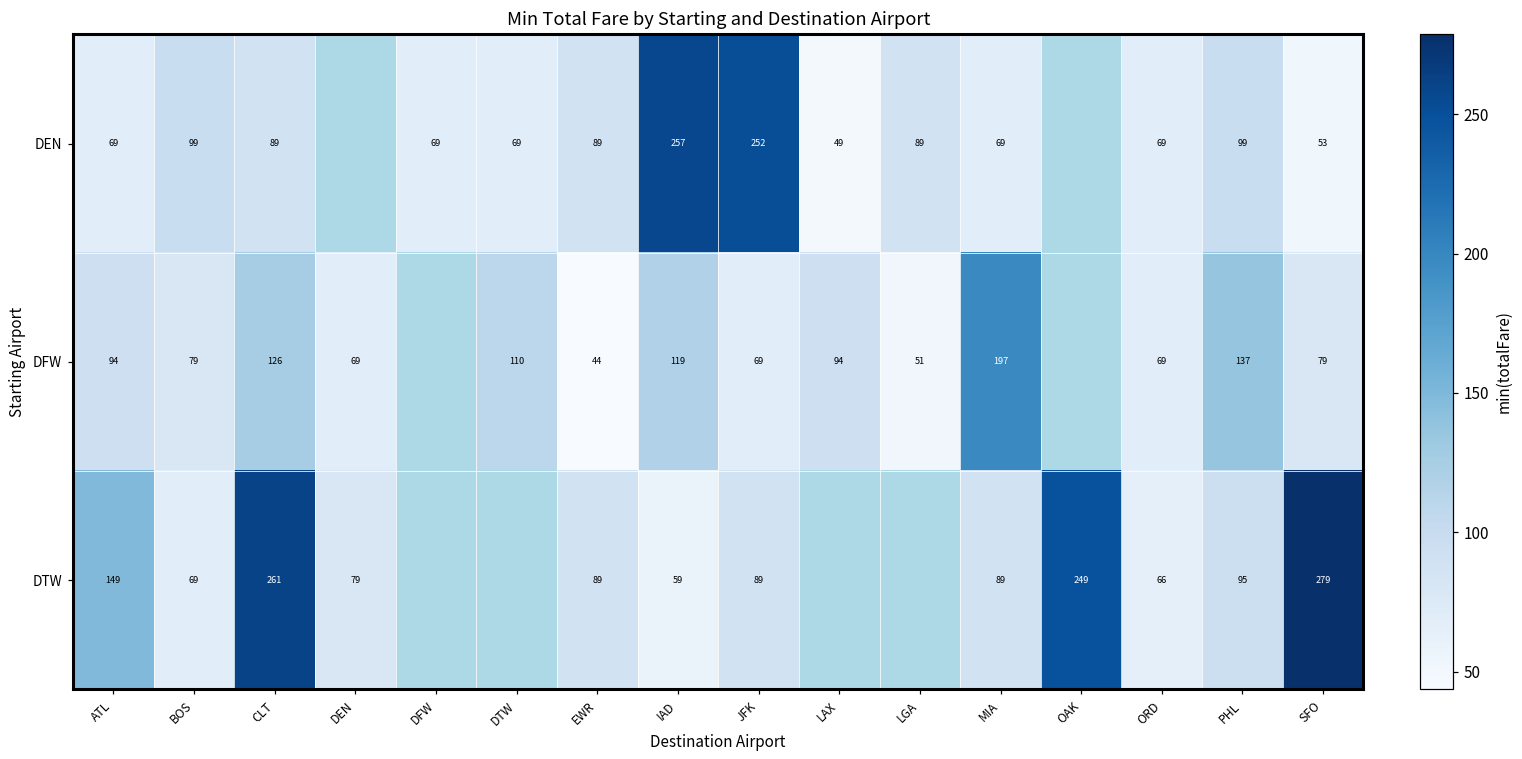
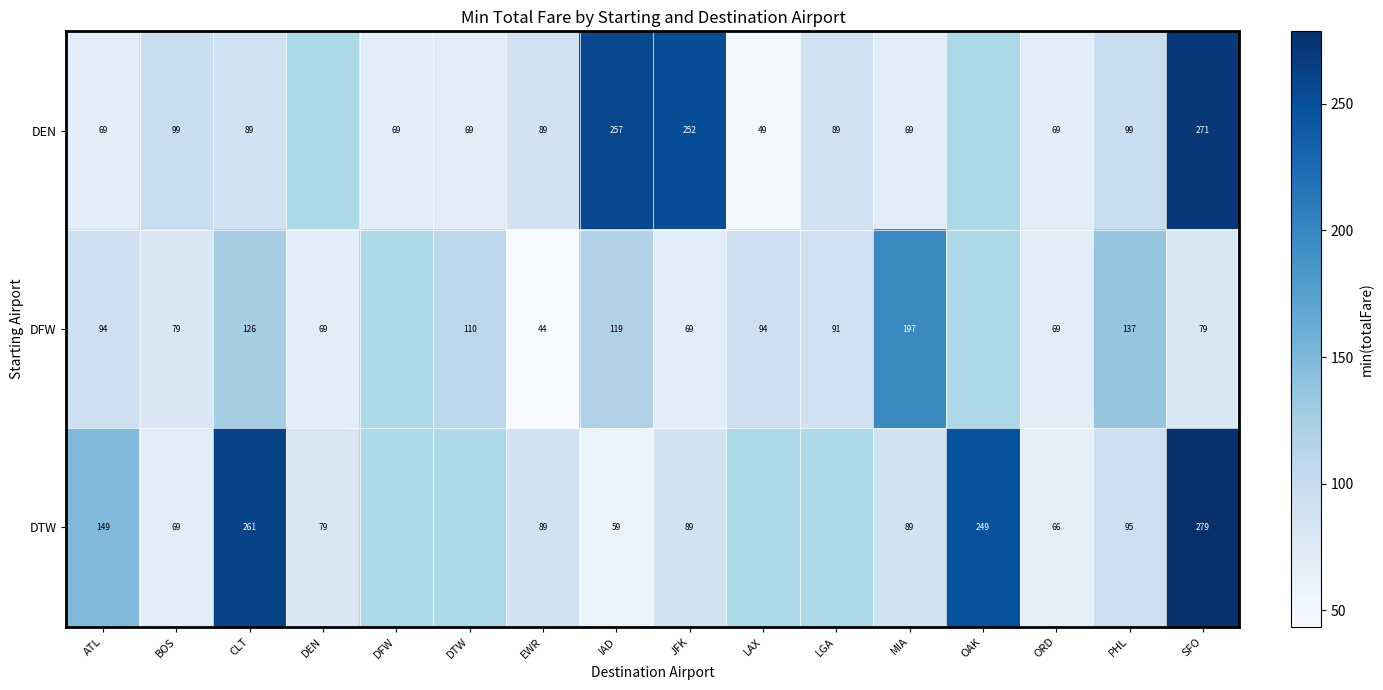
  {
    "DEN": {
      "ATL": 69,
      "BOS": 99,
      "CLT": 89,
      "DFW": 69,
      "DTW": 69,
      "EWR": 89,
      "IAD": 257,
      "JFK": 252,
      "LAX": 49,
      "LGA": 89,
      "MIA": 69,
      "ORD": 69,
      "PHL": 99,
-     "SFO": 53
+     "SFO": 271
    },
    "DFW": {
      "ATL": 94,
      "BOS": 79,
      "CLT": 126,
      "DEN": 69,
      "DTW": 110,
      "EWR": 44,
      "IAD": 119,
      "JFK": 69,
      "LAX": 94,
-     "LGA": 51,
+     "LGA": 91,
      "MIA": 197,
      "ORD": 69,
      "PHL": 137,
      "SFO": 79
    },
    "DTW": {
      "ATL": 149,
      "BOS": 69,
      "CLT": 261,
      "DEN": 79,
      "EWR": 89,
      "IAD": 59,
      "JFK": 89,
      "MIA": 89,
      "OAK": 249,
      "ORD": 66,
      "PHL": 95,
      "SFO": 279
    }
  }
